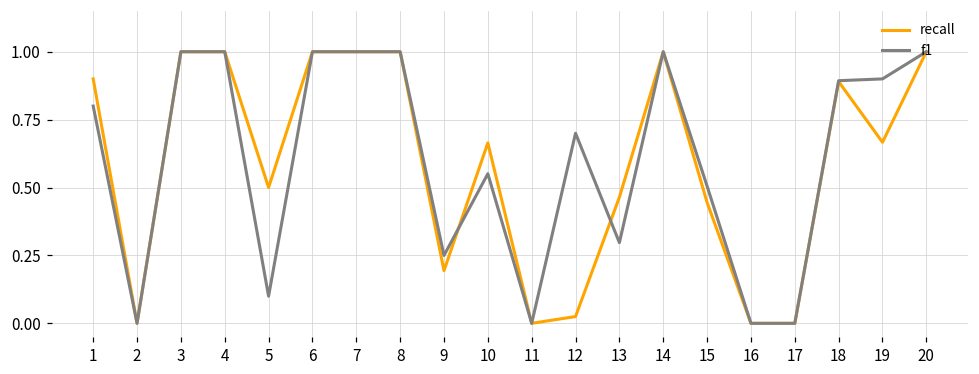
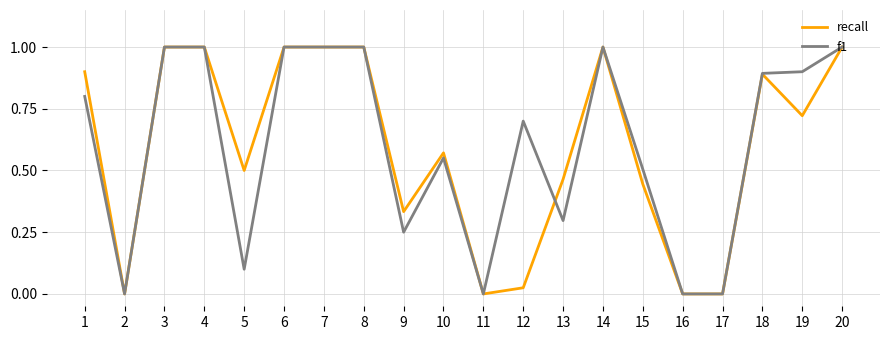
  {
    "recall": {
      "1": 0.90,
      "5": 0.50,
-     "9": 0.19,
-     "10": 0.66,
+     "9": 0.33,
+     "10": 0.57,
      "12": 0.02,
      "13": 0.46,
      "15": 0.45,
-     "19": 0.67
+     "19": 0.72
    },
    "f1": {
      "1": 0.80,
      "5": 0.10,
      "9": 0.25,
      "10": 0.55,
      "12": 0.70,
      "13": 0.30,
      "15": 0.51,
      "19": 0.90
    }
  }
